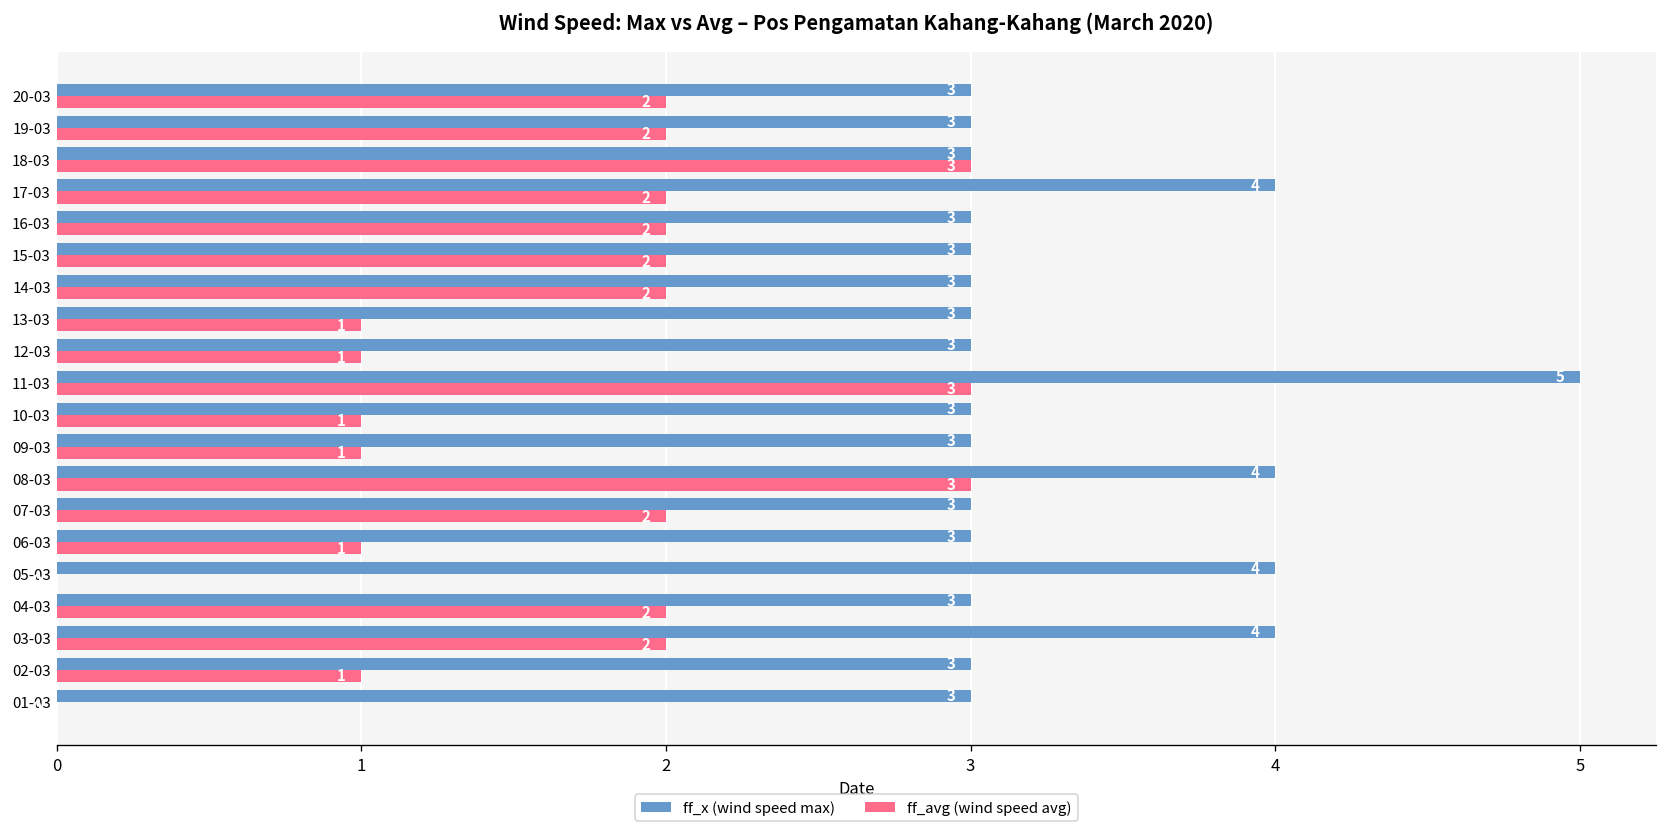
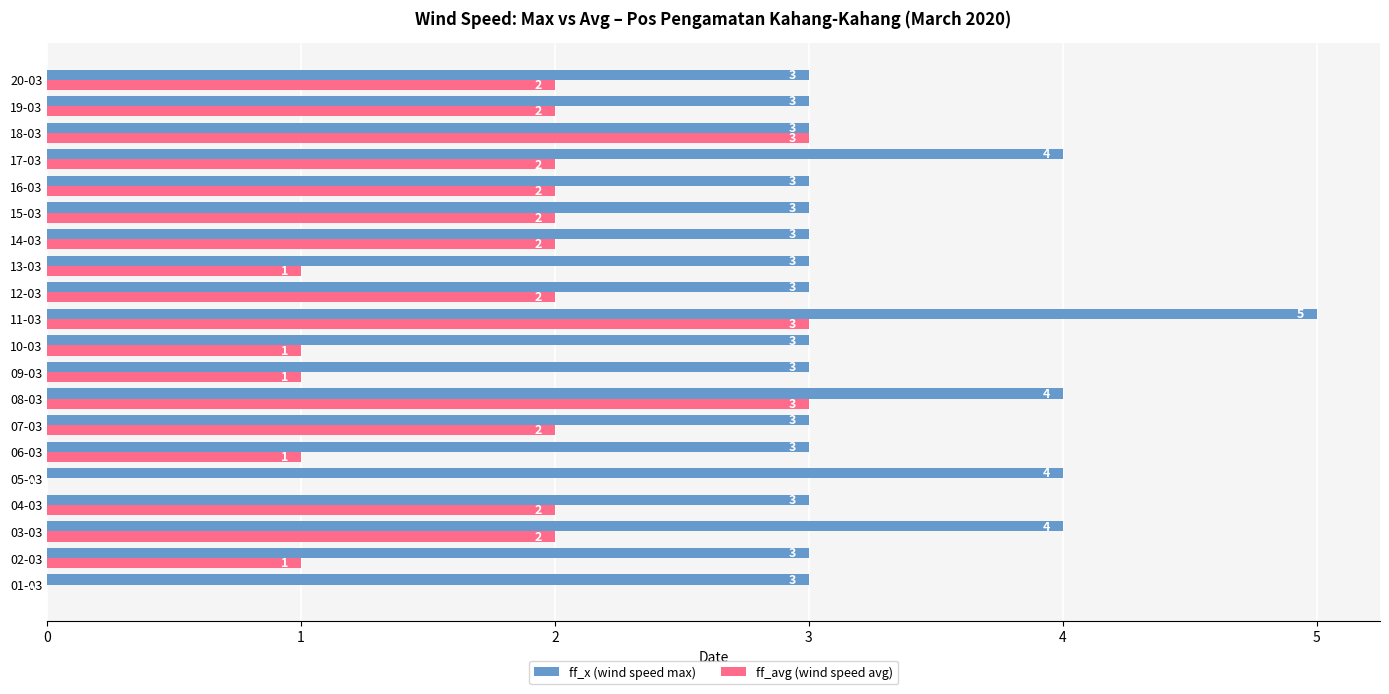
  {
    "ff_x (wind speed max)": {
      "20-03": 3,
      "19-03": 3,
      "17-03": 4,
      "16-03": 3,
      "15-03": 3,
      "14-03": 3,
      "13-03": 3,
      "12-03": 3,
      "11-03": 5,
      "10-03": 3,
      "09-03": 3,
      "08-03": 4,
      "07-03": 3,
      "06-03": 3,
      "05-03": 4,
      "04-03": 3,
      "03-03": 4,
      "02-03": 3,
      "01-03": 3
    },
    "ff_avg (wind speed avg)": {
      "20-03": 2,
      "19-03": 2,
      "17-03": 2,
      "16-03": 2,
      "15-03": 2,
      "14-03": 2,
      "13-03": 1,
-     "12-03": 1,
+     "12-03": 2,
      "11-03": 3,
      "10-03": 1,
      "09-03": 1,
      "08-03": 3,
      "07-03": 2,
      "06-03": 1,
      "04-03": 2,
      "03-03": 2,
      "02-03": 1
    }
  }
